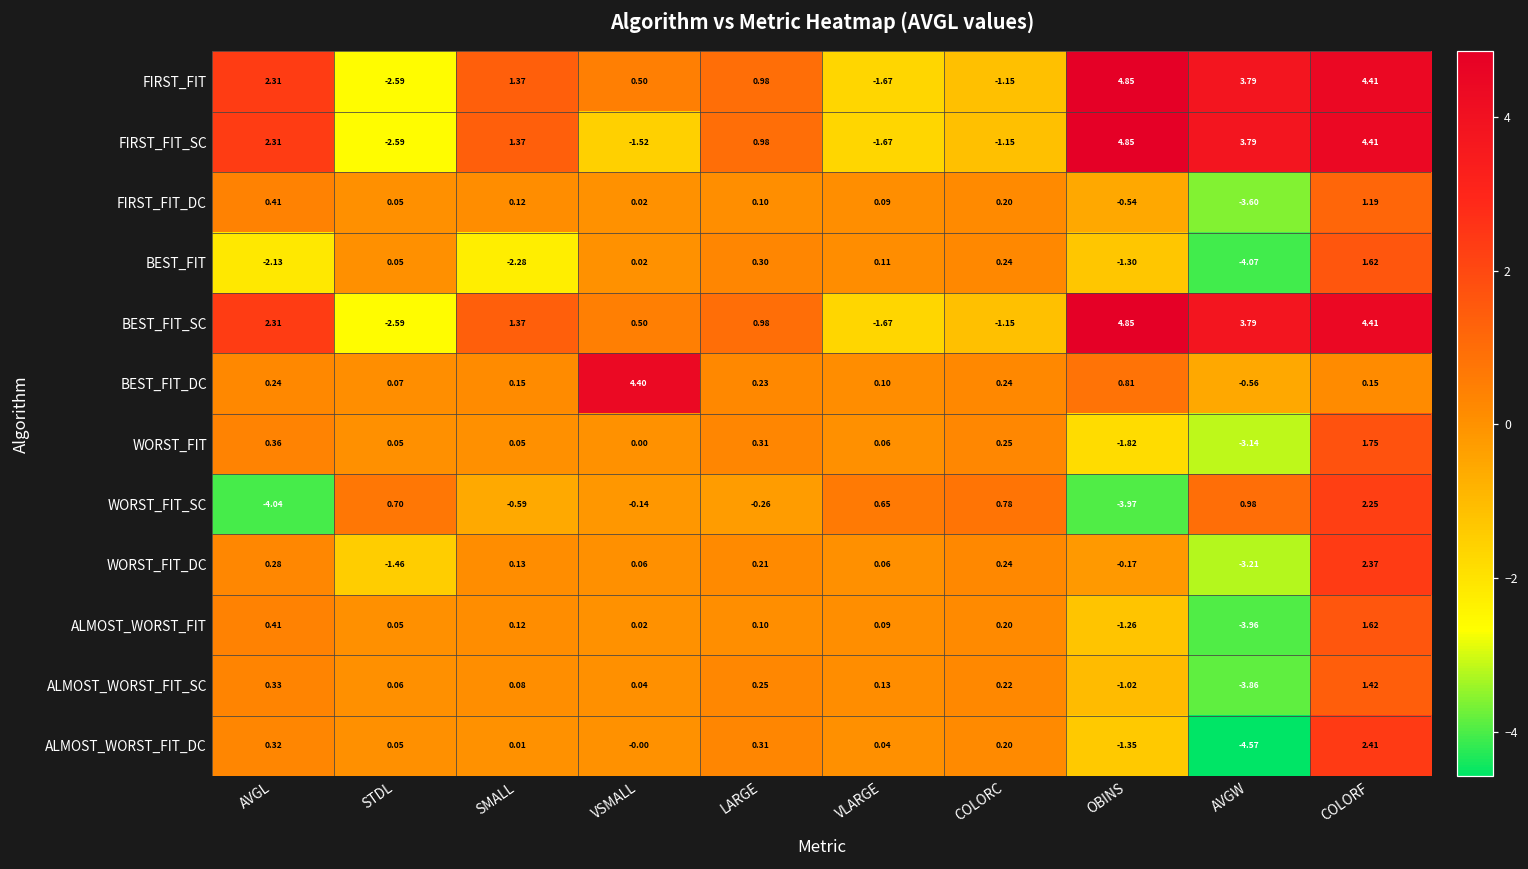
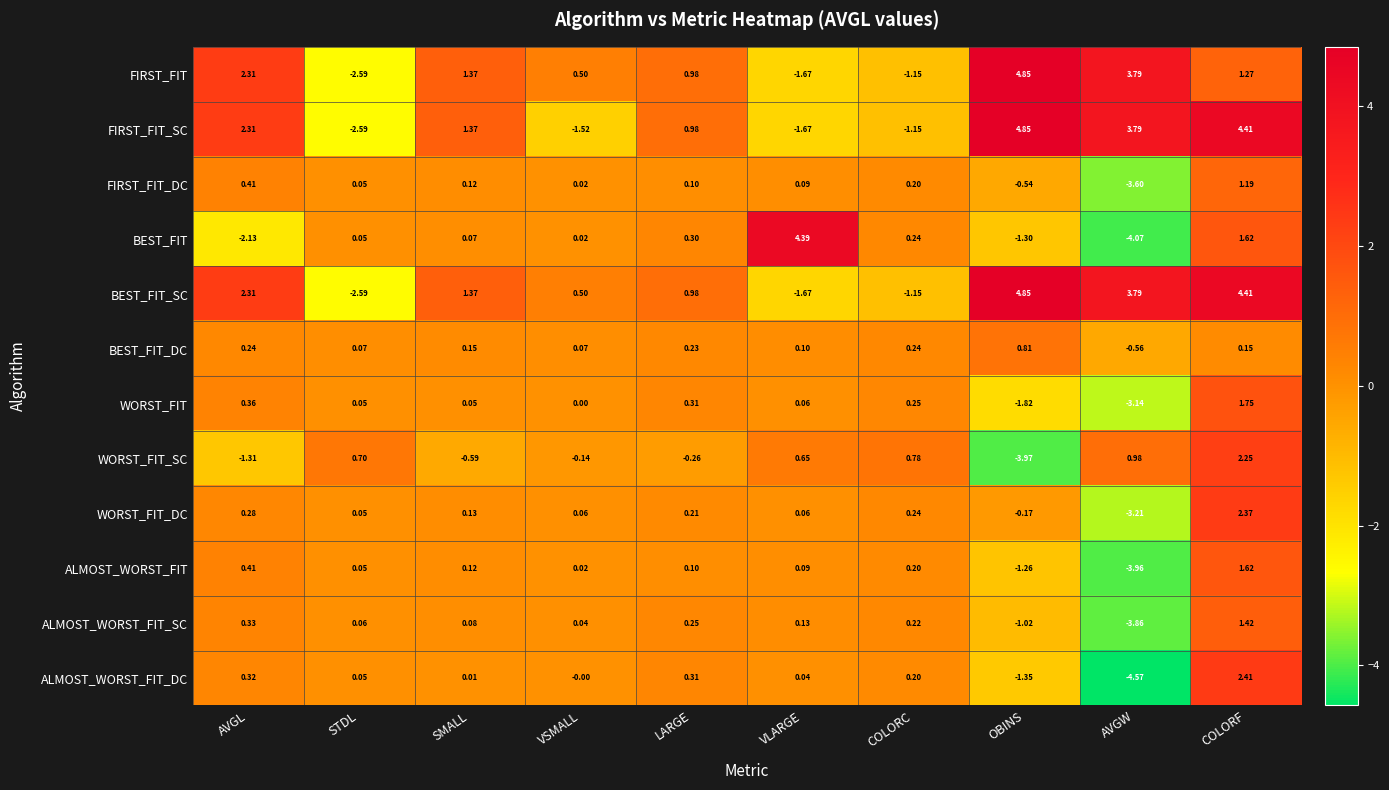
  {
    "FIRST_FIT": {
      "AVGL": 2.31,
      "STDL": -2.59,
      "SMALL": 1.37,
      "VSMALL": 0.50,
      "LARGE": 0.98,
      "VLARGE": -1.67,
      "COLORC": -1.15,
      "OBINS": 4.85,
      "AVGW": 3.79,
-     "COLORF": 4.41
+     "COLORF": 1.27
    },
    "FIRST_FIT_SC": {
      "AVGL": 2.31,
      "STDL": -2.59,
      "SMALL": 1.37,
      "VSMALL": -1.52,
      "LARGE": 0.98,
      "VLARGE": -1.67,
      "COLORC": -1.15,
      "OBINS": 4.85,
      "AVGW": 3.79,
      "COLORF": 4.41
    },
    "FIRST_FIT_DC": {
      "AVGL": 0.41,
      "STDL": 0.05,
      "SMALL": 0.12,
      "VSMALL": 0.02,
      "LARGE": 0.10,
      "VLARGE": 0.09,
      "COLORC": 0.20,
      "OBINS": -0.54,
      "AVGW": -3.60,
      "COLORF": 1.19
    },
    "BEST_FIT": {
      "AVGL": -2.13,
      "STDL": 0.05,
-     "SMALL": -2.28,
+     "SMALL": 0.07,
      "VSMALL": 0.02,
      "LARGE": 0.30,
-     "VLARGE": 0.11,
+     "VLARGE": 4.39,
      "COLORC": 0.24,
      "OBINS": -1.30,
      "AVGW": -4.07,
      "COLORF": 1.62
    },
    "BEST_FIT_SC": {
      "AVGL": 2.31,
      "STDL": -2.59,
      "SMALL": 1.37,
      "VSMALL": 0.50,
      "LARGE": 0.98,
      "VLARGE": -1.67,
      "COLORC": -1.15,
      "OBINS": 4.85,
      "AVGW": 3.79,
      "COLORF": 4.41
    },
    "BEST_FIT_DC": {
      "AVGL": 0.24,
      "STDL": 0.07,
      "SMALL": 0.15,
-     "VSMALL": 4.40,
+     "VSMALL": 0.07,
      "LARGE": 0.23,
      "VLARGE": 0.10,
      "COLORC": 0.24,
      "OBINS": 0.81,
      "AVGW": -0.56,
      "COLORF": 0.15
    },
    "WORST_FIT": {
      "AVGL": 0.36,
      "STDL": 0.05,
      "SMALL": 0.05,
      "VSMALL": 0.00,
      "LARGE": 0.31,
      "VLARGE": 0.06,
      "COLORC": 0.25,
      "OBINS": -1.82,
      "AVGW": -3.14,
      "COLORF": 1.75
    },
    "WORST_FIT_SC": {
-     "AVGL": -4.04,
+     "AVGL": -1.31,
      "STDL": 0.70,
      "SMALL": -0.59,
      "VSMALL": -0.14,
      "LARGE": -0.26,
      "VLARGE": 0.65,
      "COLORC": 0.78,
      "OBINS": -3.97,
      "AVGW": 0.98,
      "COLORF": 2.25
    },
    "WORST_FIT_DC": {
      "AVGL": 0.28,
-     "STDL": -1.46,
+     "STDL": 0.05,
      "SMALL": 0.13,
      "VSMALL": 0.06,
      "LARGE": 0.21,
      "VLARGE": 0.06,
      "COLORC": 0.24,
      "OBINS": -0.17,
      "AVGW": -3.21,
      "COLORF": 2.37
    },
    "ALMOST_WORST_FIT": {
      "AVGL": 0.41,
      "STDL": 0.05,
      "SMALL": 0.12,
      "VSMALL": 0.02,
      "LARGE": 0.10,
      "VLARGE": 0.09,
      "COLORC": 0.20,
      "OBINS": -1.26,
      "AVGW": -3.96,
      "COLORF": 1.62
    },
    "ALMOST_WORST_FIT_SC": {
      "AVGL": 0.33,
      "STDL": 0.06,
      "SMALL": 0.08,
      "VSMALL": 0.04,
      "LARGE": 0.25,
      "VLARGE": 0.13,
      "COLORC": 0.22,
      "OBINS": -1.02,
      "AVGW": -3.86,
      "COLORF": 1.42
    },
    "ALMOST_WORST_FIT_DC": {
      "AVGL": 0.32,
      "STDL": 0.05,
      "SMALL": 0.01,
      "VSMALL": -0.00,
      "LARGE": 0.31,
      "VLARGE": 0.04,
      "COLORC": 0.20,
      "OBINS": -1.35,
      "AVGW": -4.57,
      "COLORF": 2.41
    }
  }
